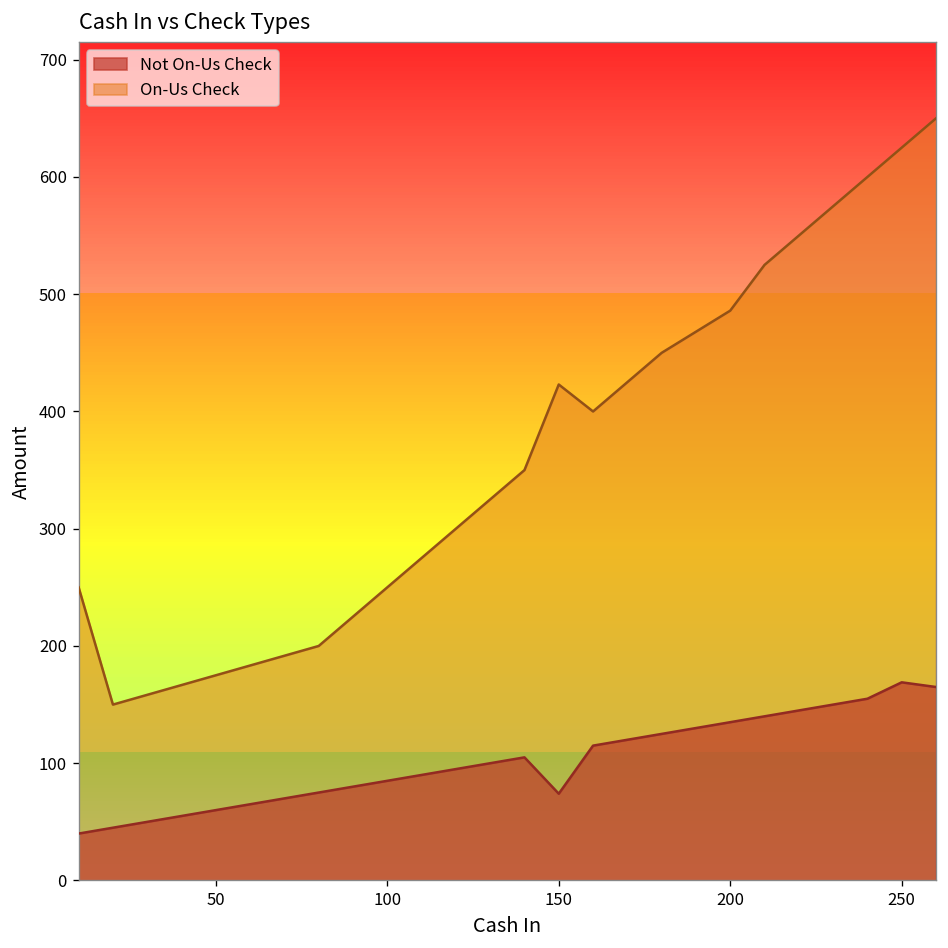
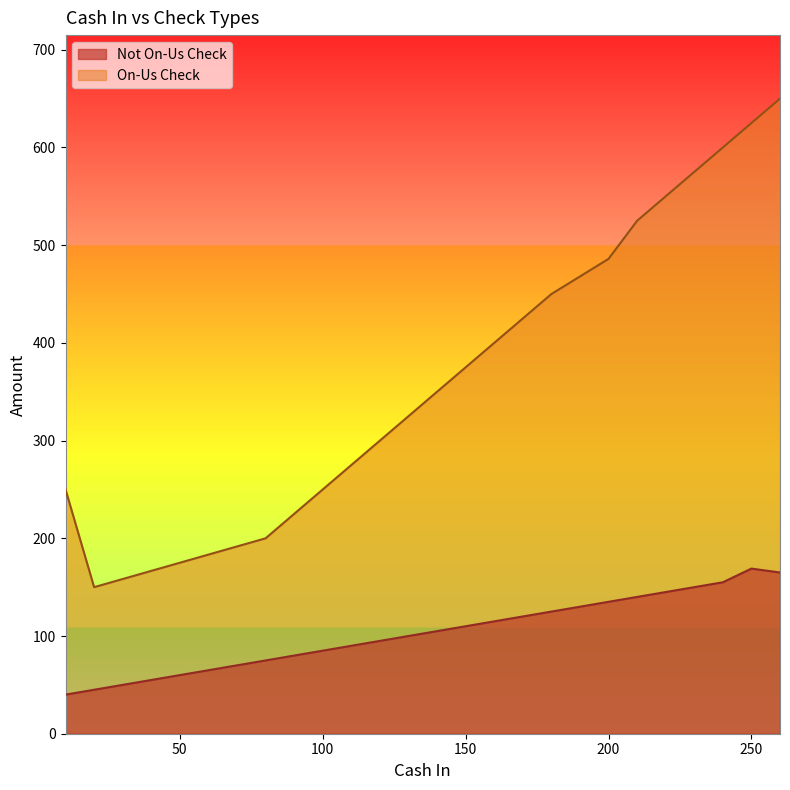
  {
    "Not On-Us Check": {
      "100": 90,
-     "150": 70,
+     "150": 110,
      "200": 140,
      "250": 170
    },
    "On-Us Check": {
      "100": 250,
-     "150": 420,
+     "150": 380,
      "200": 490,
      "250": 630
    }
  }
